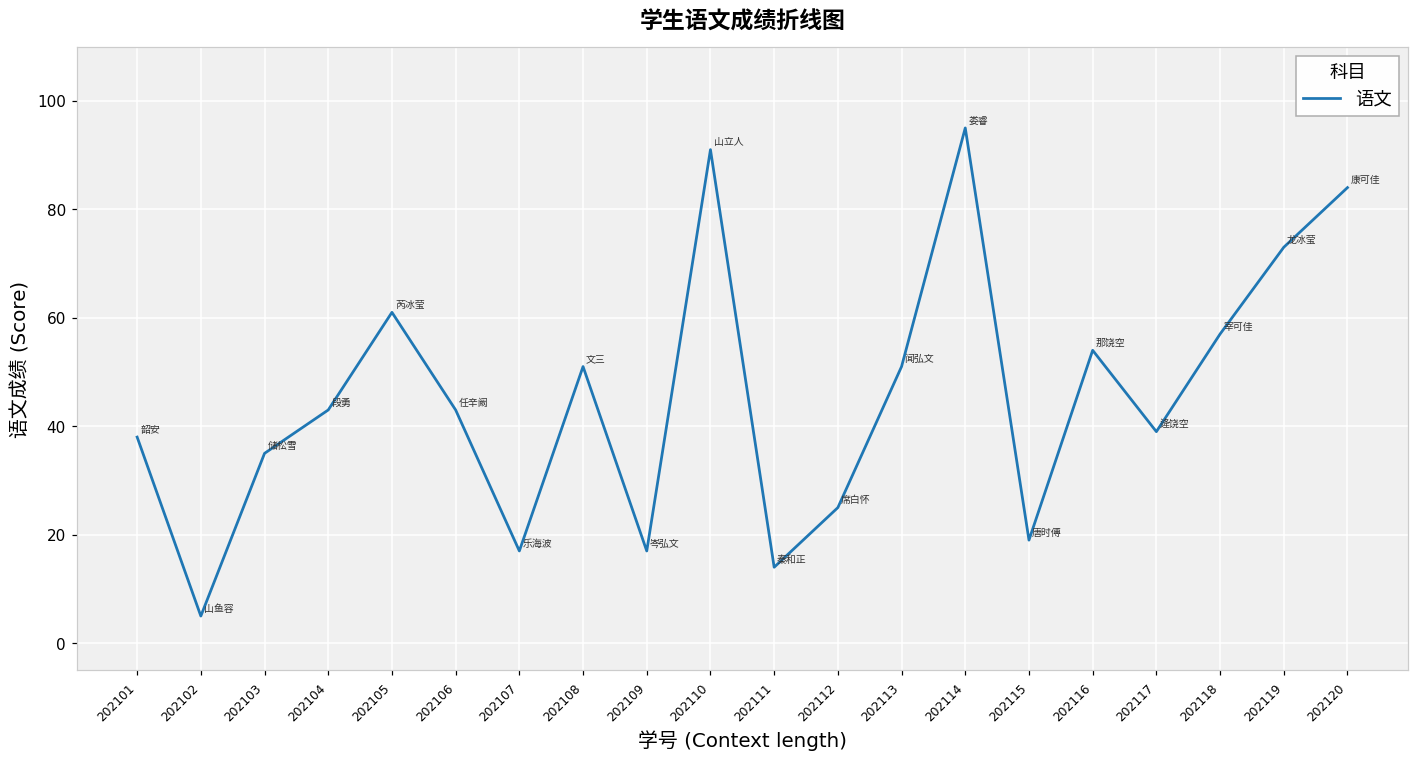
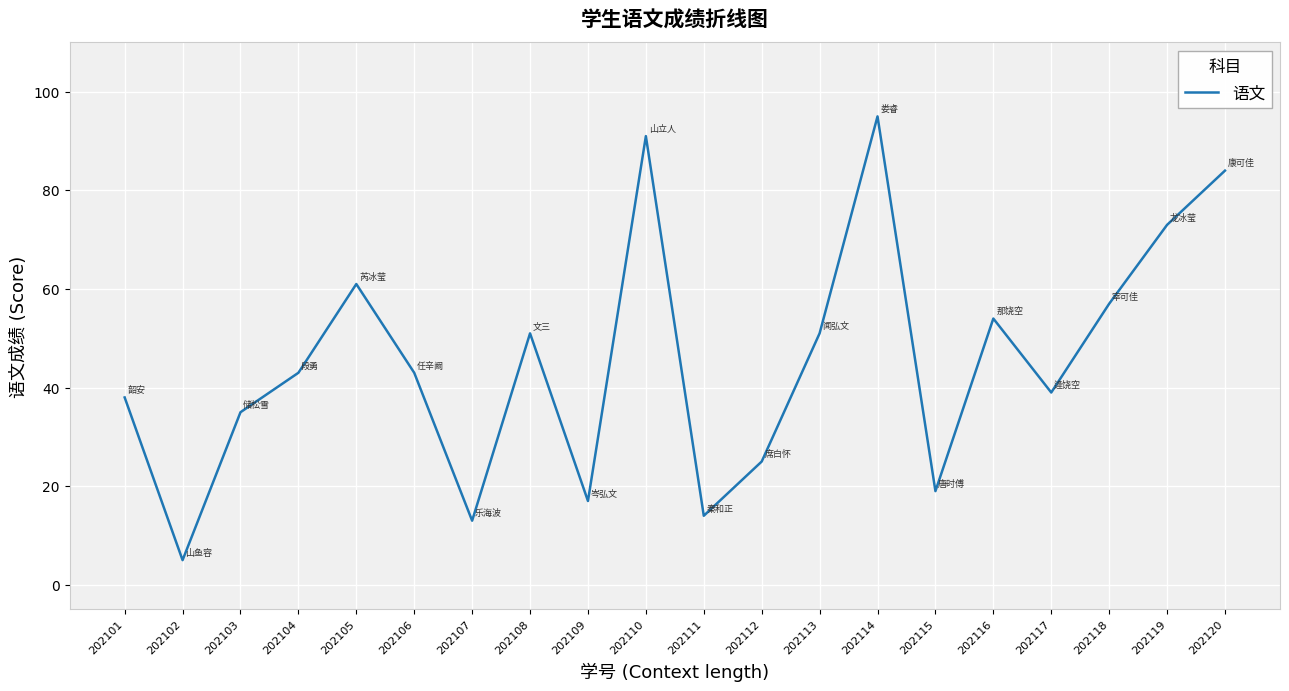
  {
    "202101": 38,
    "202102": 5,
    "202103": 35,
    "202104": 43,
    "202105": 61,
    "202106": 43,
-   "202107": 17,
+   "202107": 13,
    "202108": 51,
    "202109": 17,
    "202110": 91,
    "202111": 14,
    "202112": 25,
    "202113": 51,
    "202114": 95,
    "202115": 19,
    "202116": 54,
    "202117": 39,
    "202118": 57,
    "202119": 73,
    "202120": 84
  }
